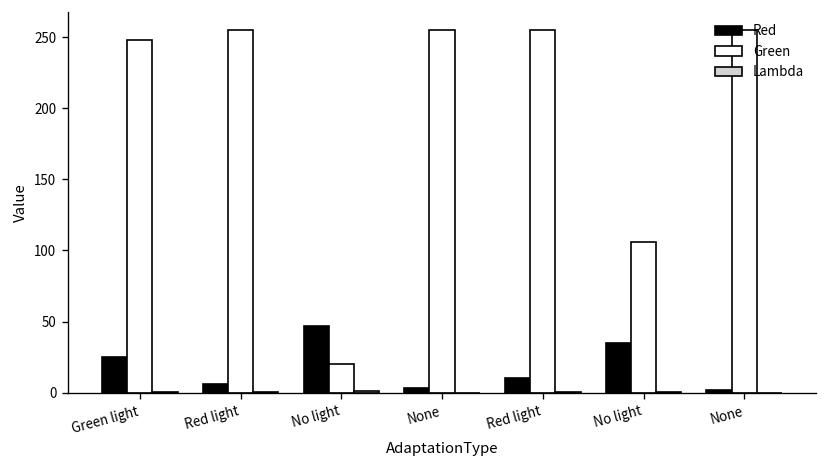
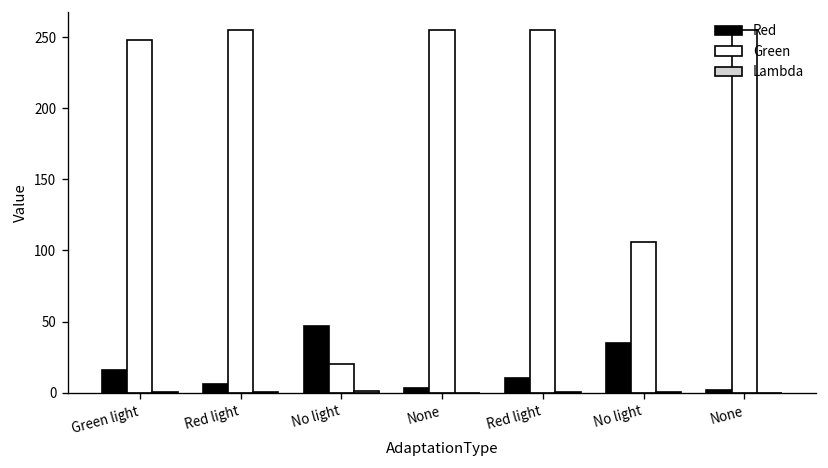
  {
    "Red": {
-     "Green light": 25
+     "Green light": 16
    },
    "Green": {
      "Green light": 248
    }
  }
